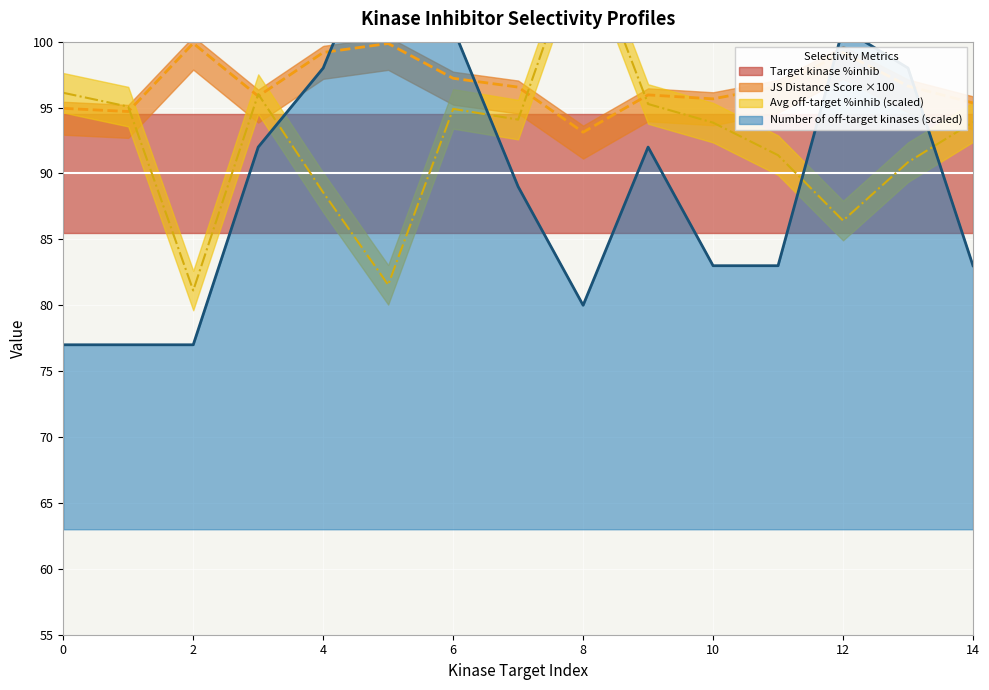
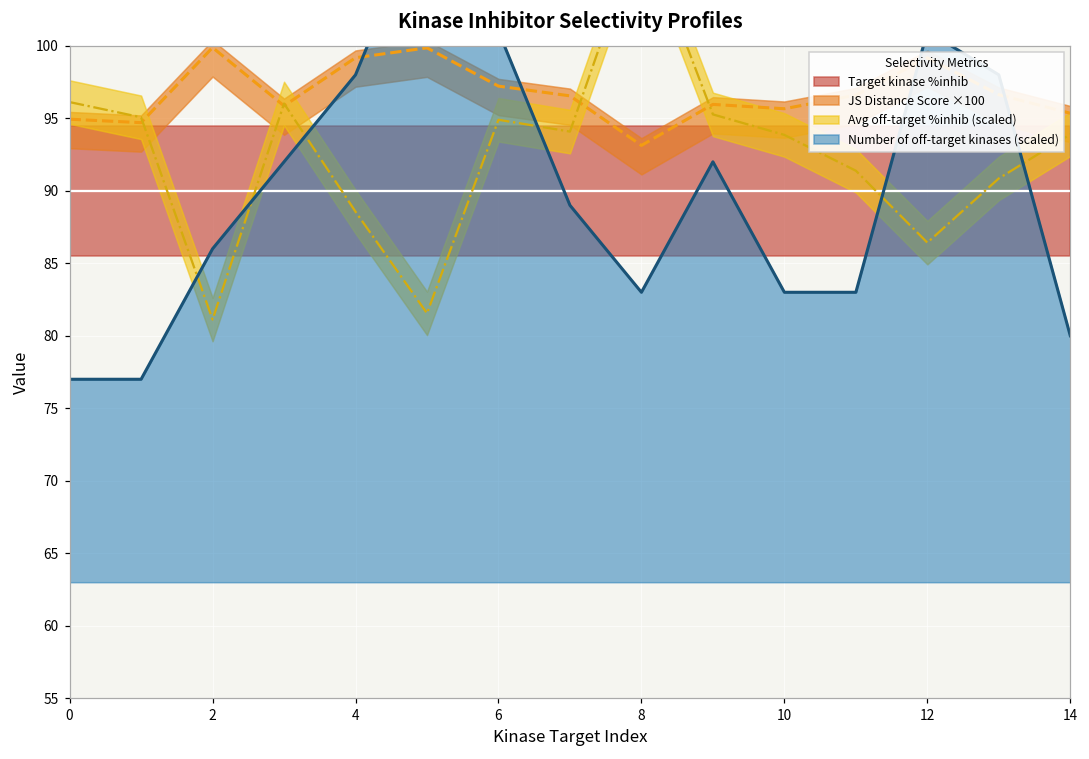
  {
    "Target kinase %inhib": {
      "0": 94.5,
      "2": 94.5,
      "4": 94.5,
      "6": 94.5,
      "8": 94.5,
      "10": 94.5,
      "14": 94.5
    },
    "Number of off-target kinases (scaled)": {
      "0": 77.0,
-     "2": 77.0,
+     "2": 86.0,
      "4": 98.0,
-     "8": 80.0,
+     "8": 83.0,
      "10": 83.0,
-     "14": 83.0
+     "14": 80.0
    }
  }
